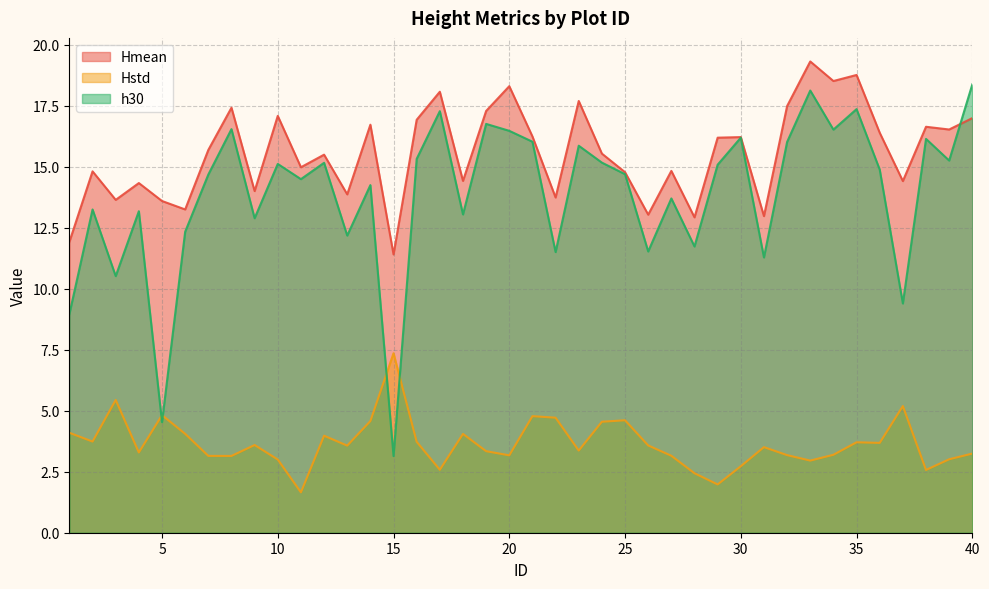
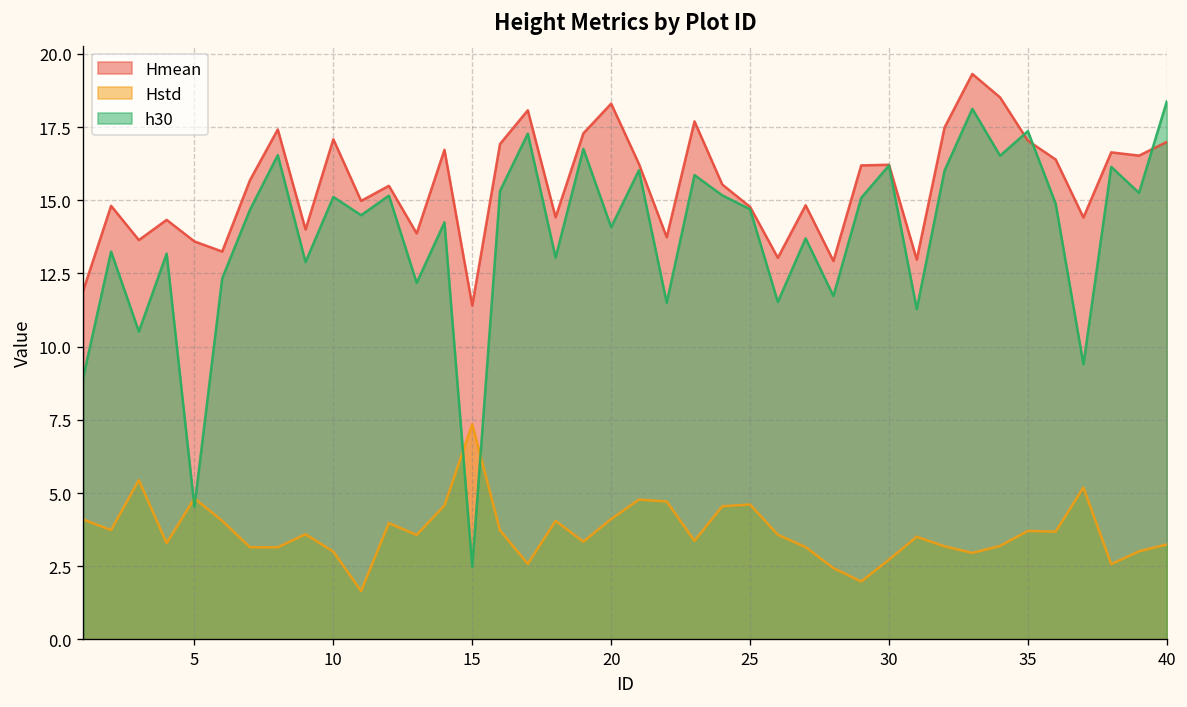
  {
    "Hmean": {
      "5": 13.6,
      "10": 17.1,
      "15": 11.4,
      "20": 18.3,
-     "35": 18.8,
+     "35": 17.0,
      "40": 17.0
    },
    "Hstd": {
      "5": 4.8,
      "10": 3.0,
      "15": 7.4,
-     "20": 3.2,
+     "20": 4.1,
      "25": 4.6,
      "30": 2.7,
      "35": 3.7,
      "40": 3.2
    },
    "h30": {
      "5": 4.5,
      "10": 15.1,
-     "15": 3.1,
-     "20": 16.5,
+     "15": 2.5,
+     "20": 14.1,
      "35": 17.4,
      "40": 18.4
    }
  }
